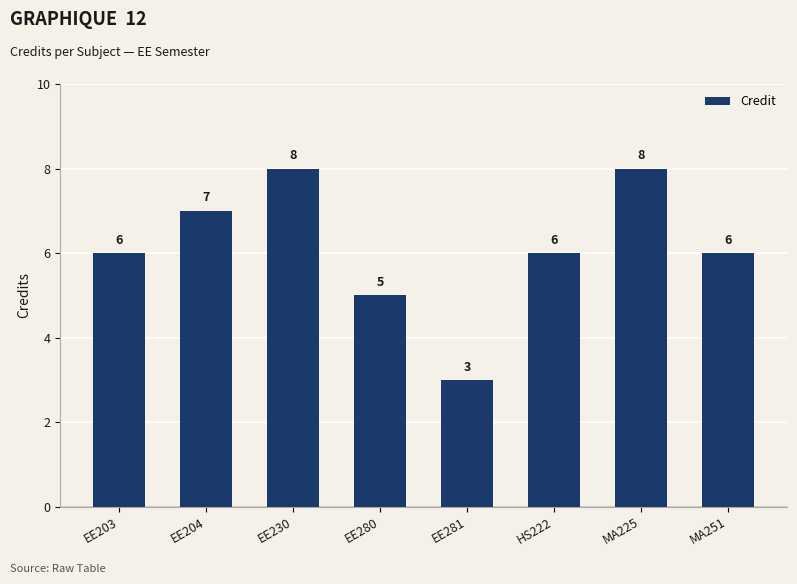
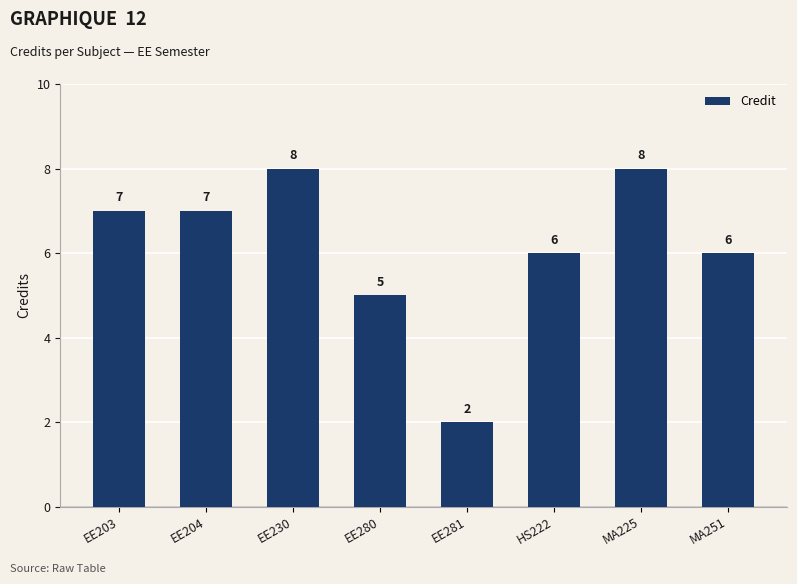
  {
-   "EE203": 6,
+   "EE203": 7,
    "EE204": 7,
    "EE230": 8,
    "EE280": 5,
-   "EE281": 3,
+   "EE281": 2,
    "HS222": 6,
    "MA225": 8,
    "MA251": 6
  }
